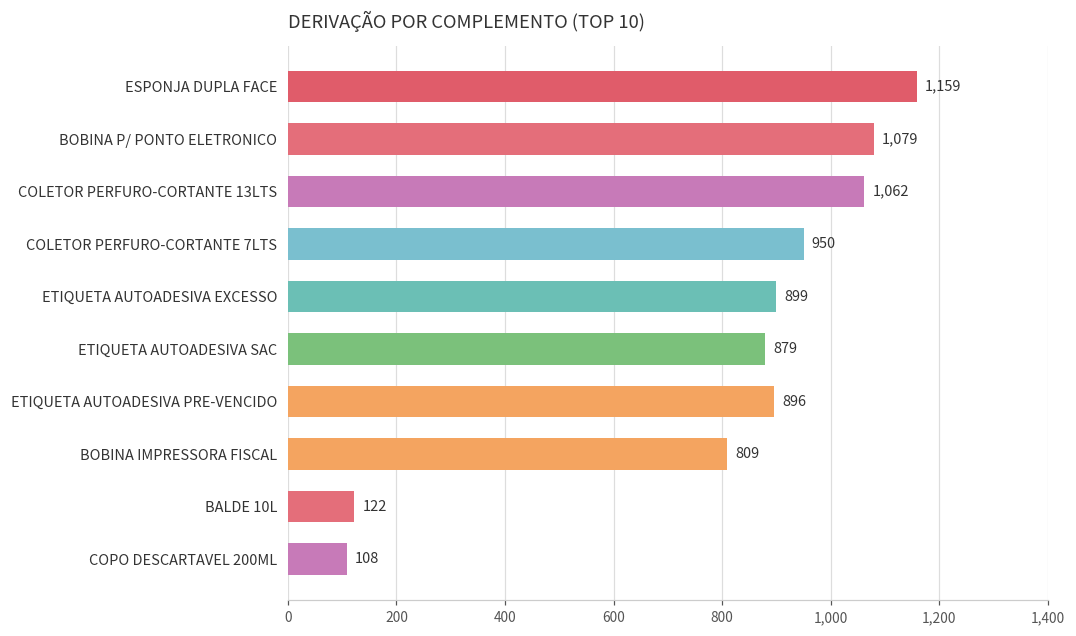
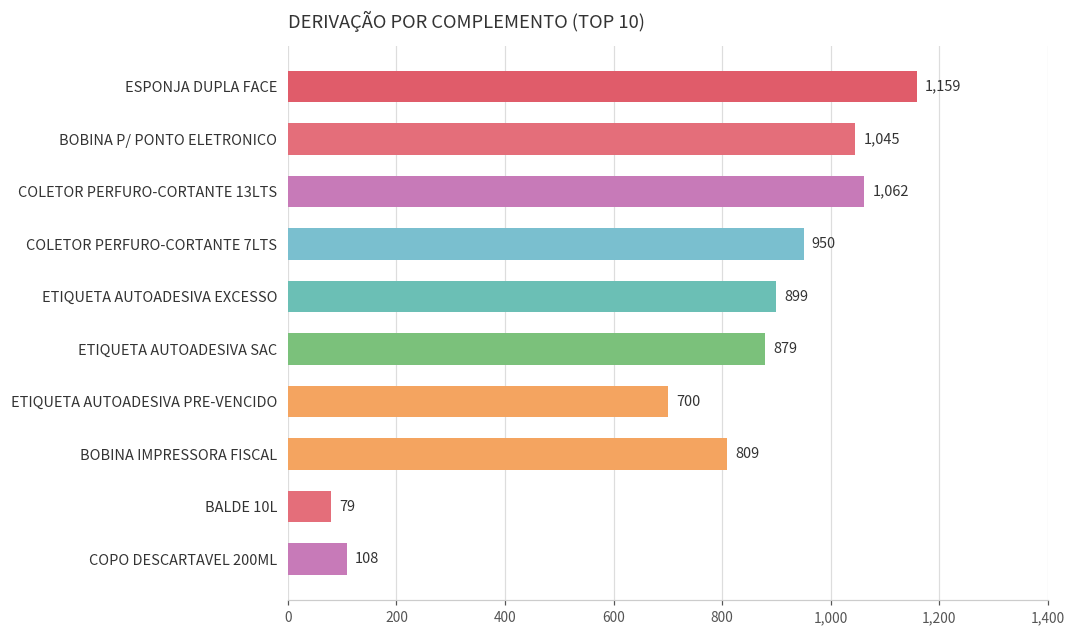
  {
    "ESPONJA DUPLA FACE": "1,159",
-   "BOBINA P/ PONTO ELETRONICO": "1,079",
+   "BOBINA P/ PONTO ELETRONICO": "1,045",
    "COLETOR PERFURO-CORTANTE 13LTS": "1,062",
    "COLETOR PERFURO-CORTANTE 7LTS": "950",
    "ETIQUETA AUTOADESIVA EXCESSO": "899",
    "ETIQUETA AUTOADESIVA SAC": "879",
-   "ETIQUETA AUTOADESIVA PRE-VENCIDO": "896",
+   "ETIQUETA AUTOADESIVA PRE-VENCIDO": "700",
    "BOBINA IMPRESSORA FISCAL": "809",
-   "BALDE 10L": "122",
+   "BALDE 10L": "79",
    "COPO DESCARTAVEL 200ML": "108"
  }
